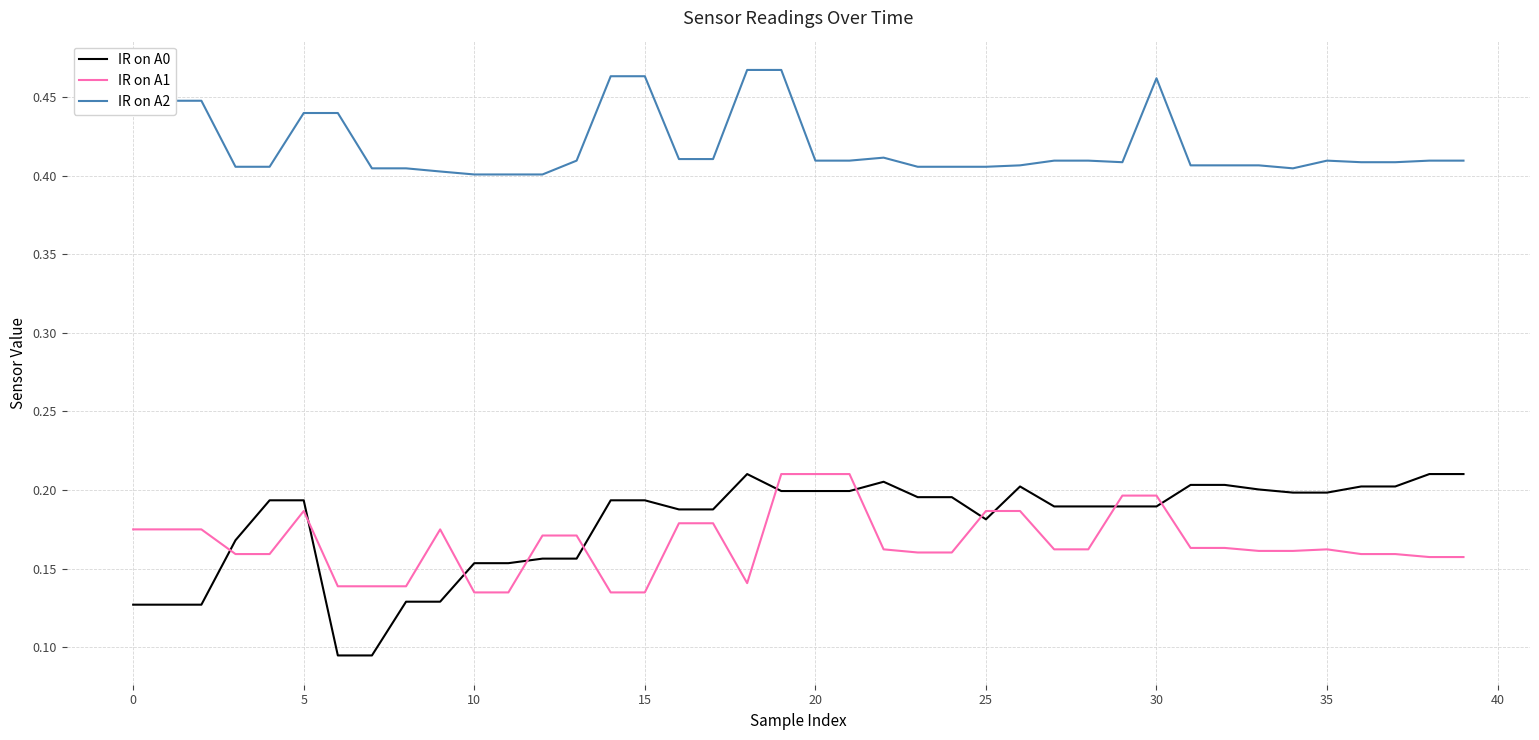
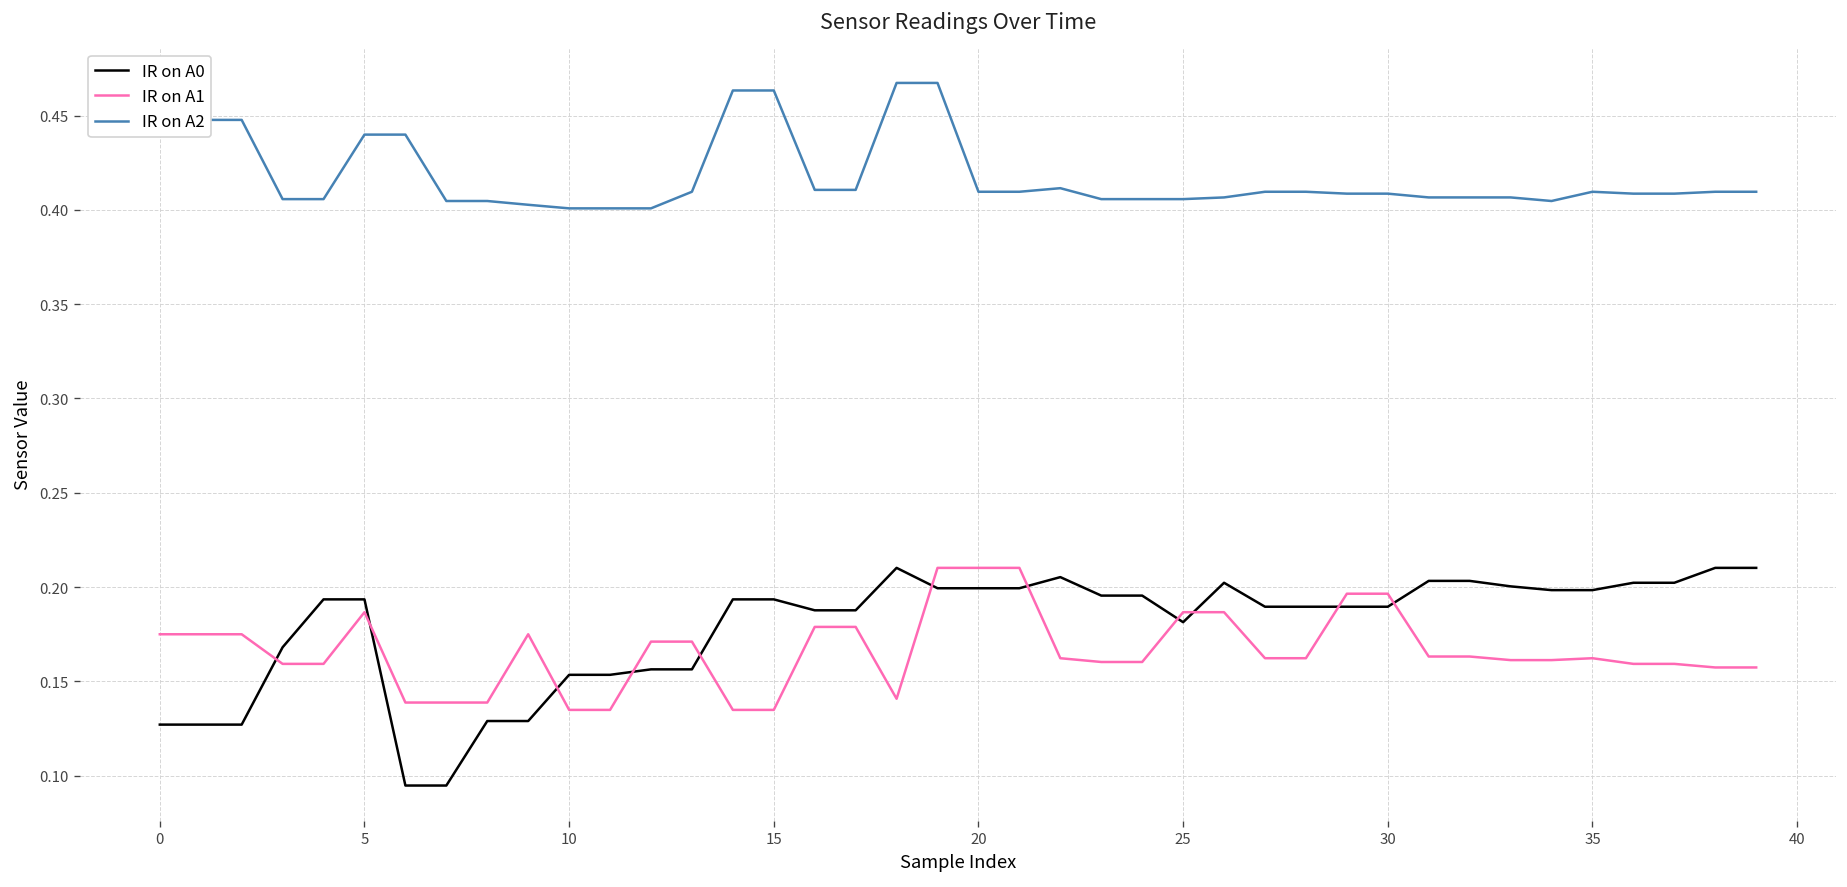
  {
    "IR on A0": {
      "0": 0.127,
      "5": 0.194,
      "10": 0.154,
      "15": 0.194,
      "20": 0.199,
      "25": 0.181,
      "30": 0.190,
      "35": 0.198
    },
    "IR on A1": {
      "0": 0.175,
      "5": 0.187,
      "10": 0.135,
      "15": 0.135,
      "20": 0.210,
      "25": 0.187,
      "30": 0.197,
      "35": 0.162
    },
    "IR on A2": {
      "5": 0.440,
      "10": 0.401,
      "15": 0.463,
      "20": 0.410,
      "25": 0.406,
-     "30": 0.462,
+     "30": 0.409,
      "35": 0.410
    }
  }
